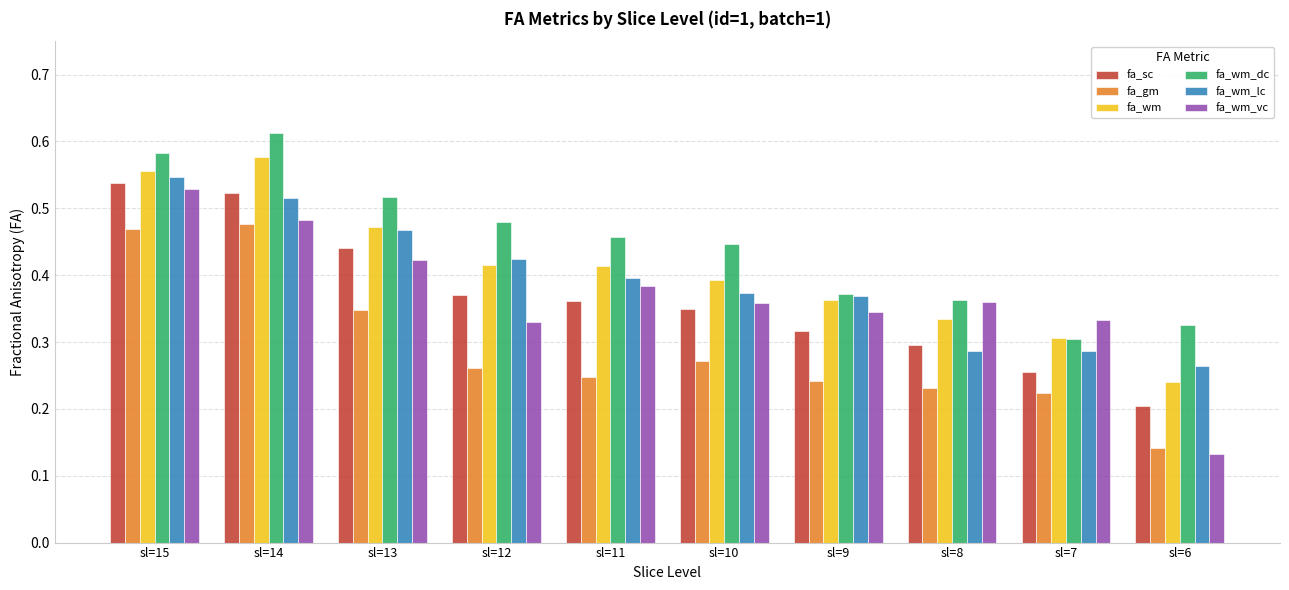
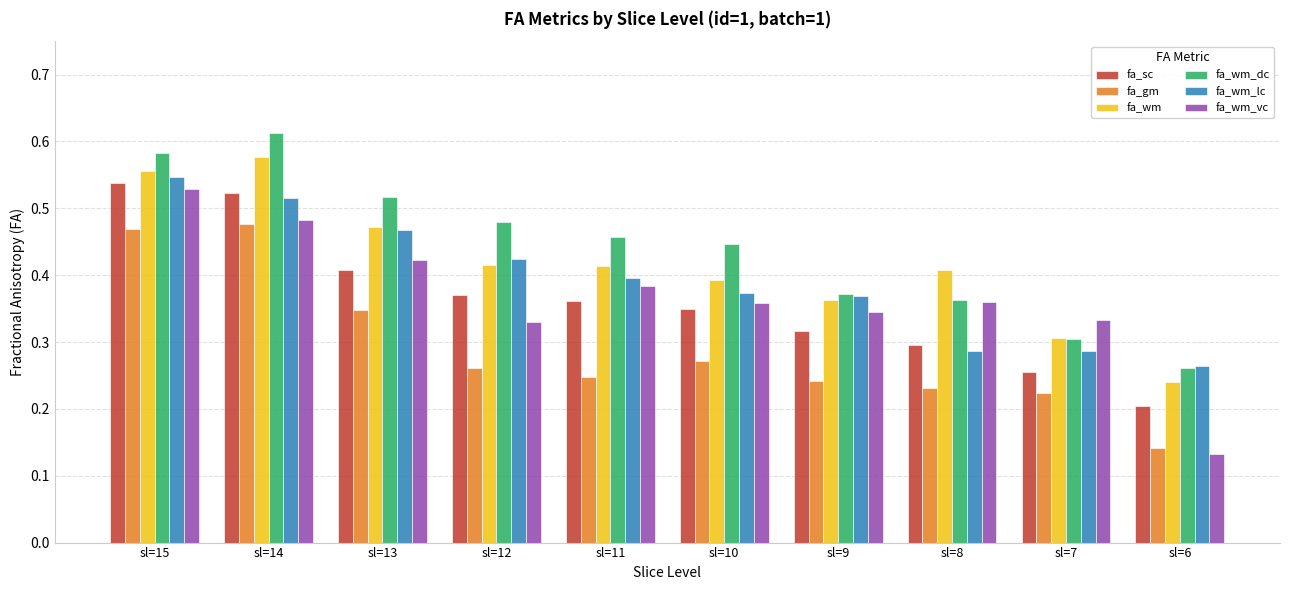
  {
    "fa_sc": {
      "sl=15": 0.54,
      "sl=14": 0.52,
-     "sl=13": 0.44,
+     "sl=13": 0.41,
      "sl=12": 0.37,
      "sl=11": 0.36,
      "sl=10": 0.35,
      "sl=9": 0.32,
      "sl=8": 0.29,
      "sl=7": 0.26,
      "sl=6": 0.20
    },
    "fa_gm": {
      "sl=15": 0.47,
      "sl=14": 0.48,
      "sl=13": 0.35,
      "sl=12": 0.26,
      "sl=11": 0.25,
      "sl=10": 0.27,
      "sl=9": 0.24,
      "sl=8": 0.23,
      "sl=7": 0.22,
      "sl=6": 0.14
    },
    "fa_wm": {
      "sl=15": 0.56,
      "sl=14": 0.58,
      "sl=13": 0.47,
      "sl=12": 0.42,
      "sl=11": 0.41,
      "sl=10": 0.39,
      "sl=9": 0.36,
-     "sl=8": 0.33,
+     "sl=8": 0.41,
      "sl=7": 0.31,
      "sl=6": 0.24
    },
    "fa_wm_dc": {
      "sl=15": 0.58,
      "sl=14": 0.61,
      "sl=13": 0.52,
      "sl=12": 0.48,
      "sl=11": 0.46,
      "sl=10": 0.45,
      "sl=9": 0.37,
      "sl=8": 0.36,
      "sl=7": 0.30,
-     "sl=6": 0.32
+     "sl=6": 0.26
    },
    "fa_wm_lc": {
      "sl=15": 0.55,
      "sl=14": 0.52,
      "sl=13": 0.47,
      "sl=12": 0.42,
      "sl=11": 0.40,
      "sl=10": 0.37,
      "sl=9": 0.37,
      "sl=8": 0.29,
      "sl=7": 0.29,
      "sl=6": 0.26
    },
    "fa_wm_vc": {
      "sl=15": 0.53,
      "sl=14": 0.48,
      "sl=13": 0.42,
      "sl=12": 0.33,
      "sl=11": 0.38,
      "sl=10": 0.36,
      "sl=9": 0.35,
      "sl=8": 0.36,
      "sl=7": 0.33,
      "sl=6": 0.13
    }
  }
